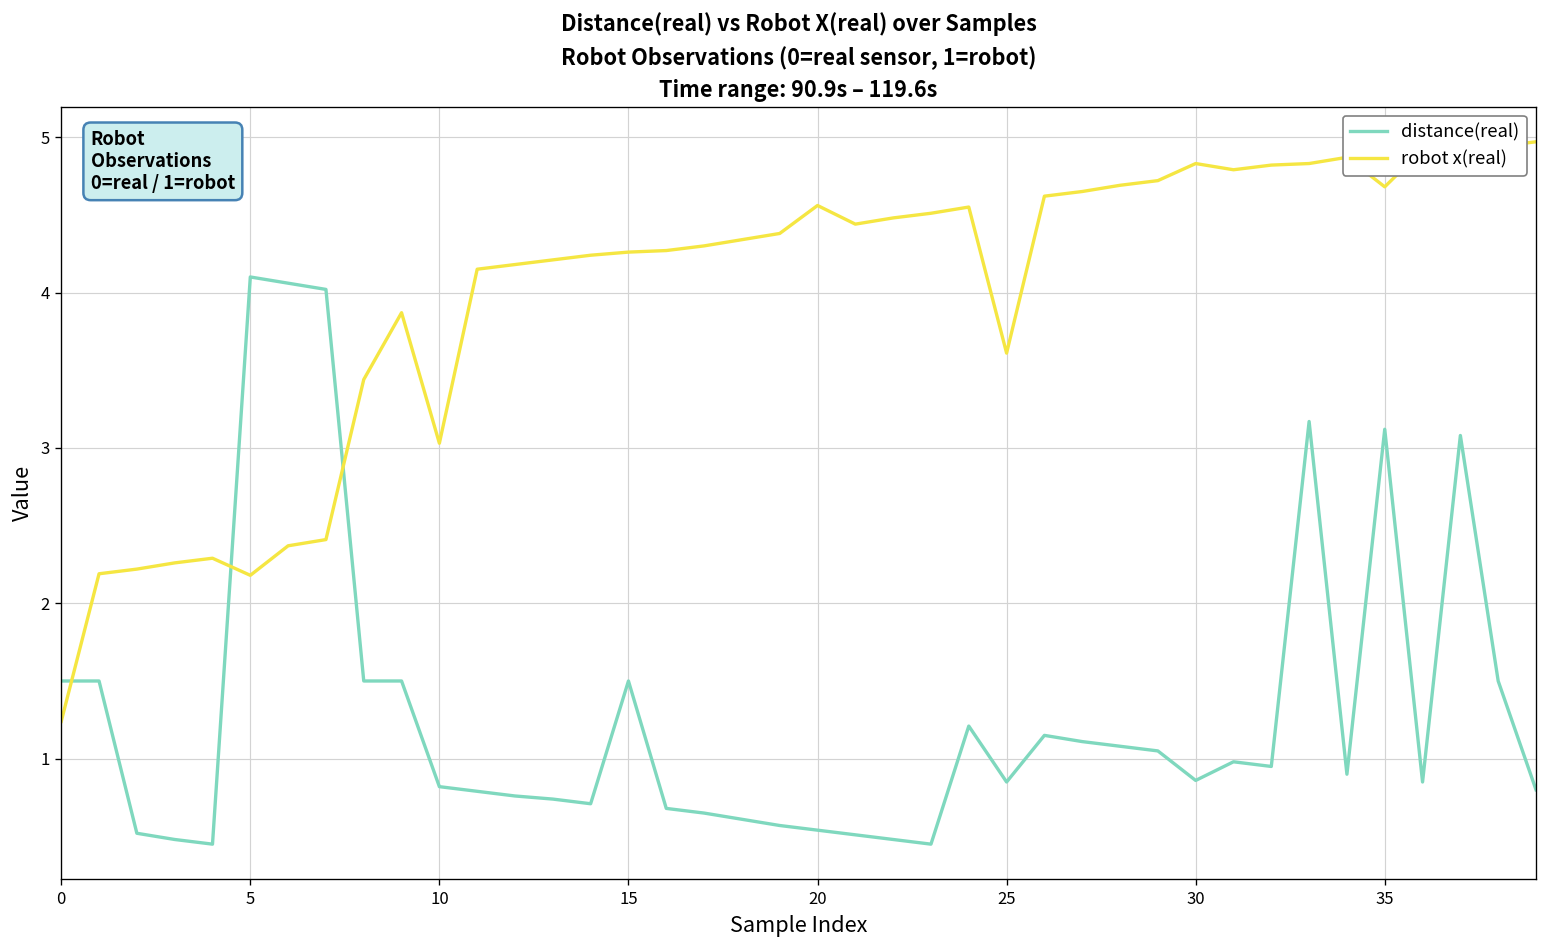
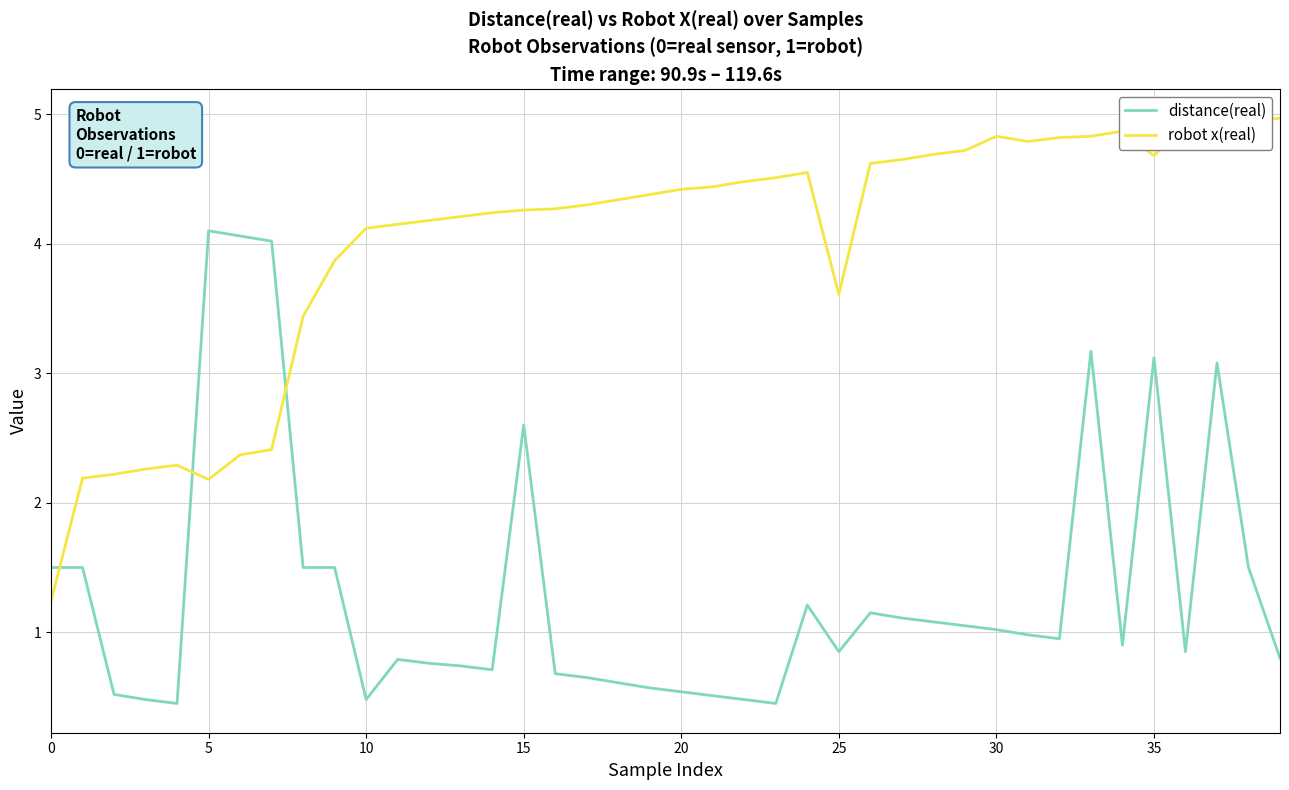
  {
    "distance(real)": {
      "0": 1.50,
      "5": 4.10,
-     "10": 0.82,
-     "15": 1.5,
+     "10": 0.48,
+     "15": 2.6,
      "20": 0.54,
      "25": 0.85,
-     "30": 0.86,
+     "30": 1.02,
      "35": 3.12
    },
    "robot x(real)": {
      "0": 1.24,
      "5": 2.18,
-     "10": 3.03,
+     "10": 4.12,
      "15": 4.26,
-     "20": 4.56,
+     "20": 4.42,
      "25": 3.61,
      "30": 4.83,
      "35": 4.68
    }
  }
